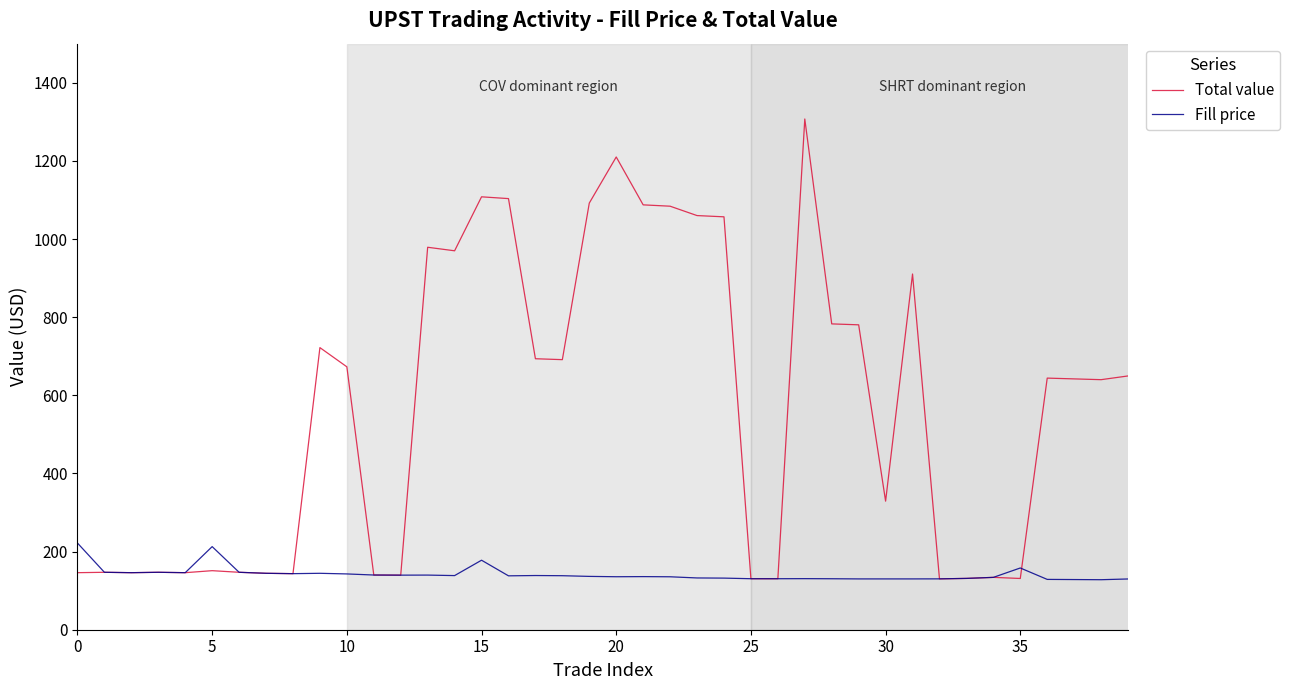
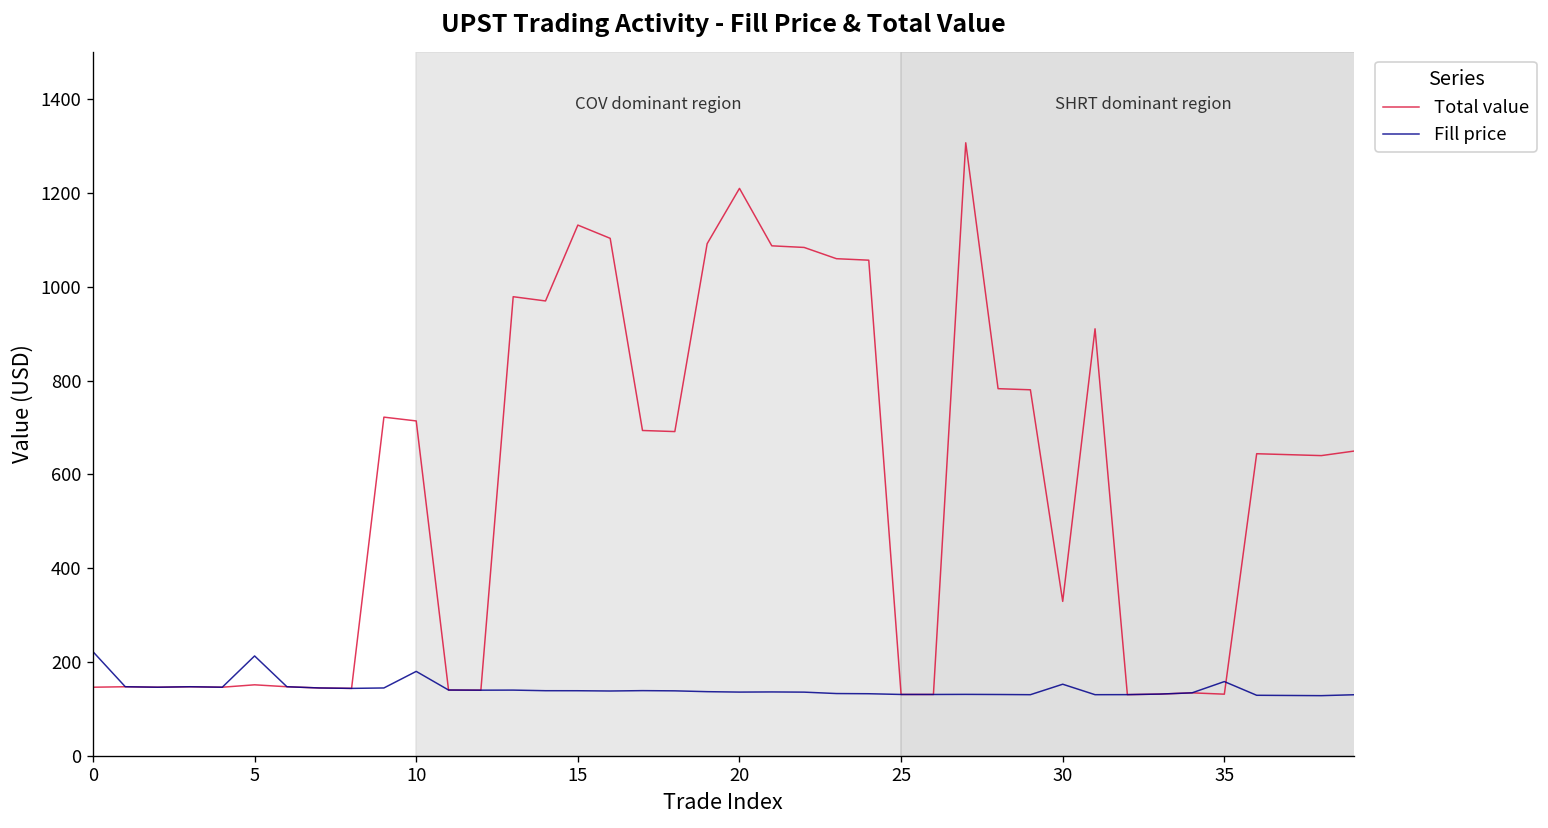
  {
    "Total value": {
      "0": 150,
      "5": 150,
-     "10": 670,
-     "15": 1110,
+     "10": 710,
+     "15": 1130,
      "20": 1210,
      "30": 330,
      "35": 130
    },
    "Fill price": {
      "0": 220,
      "5": 210,
-     "10": 140,
-     "15": 180,
+     "10": 180,
+     "15": 140,
      "20": 140,
-     "30": 130,
+     "30": 150,
      "35": 160
    }
  }
